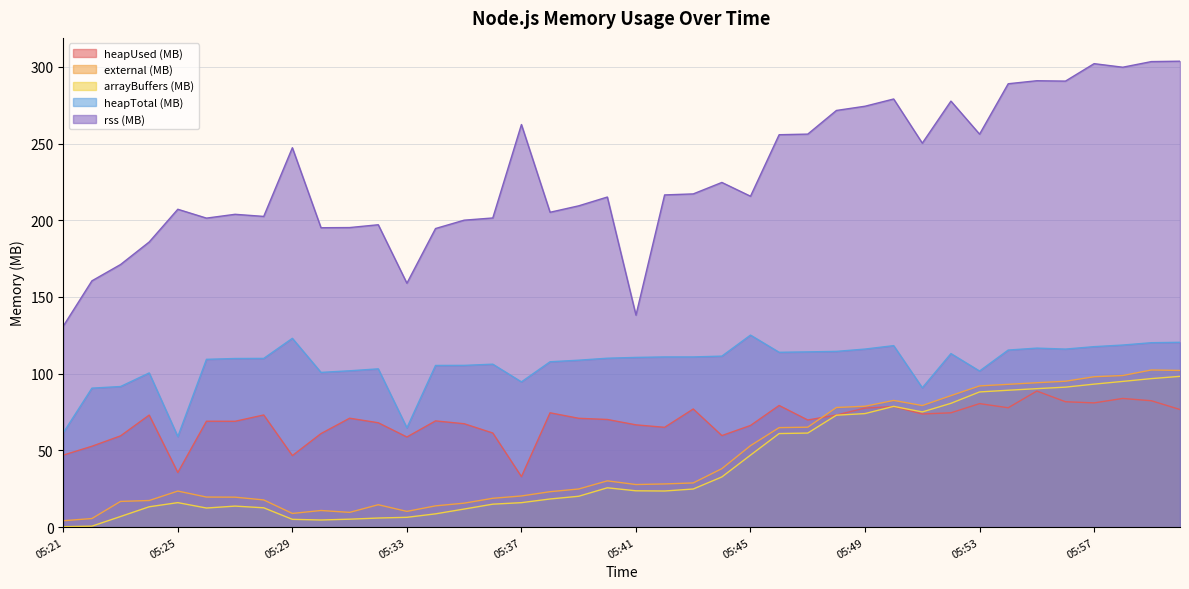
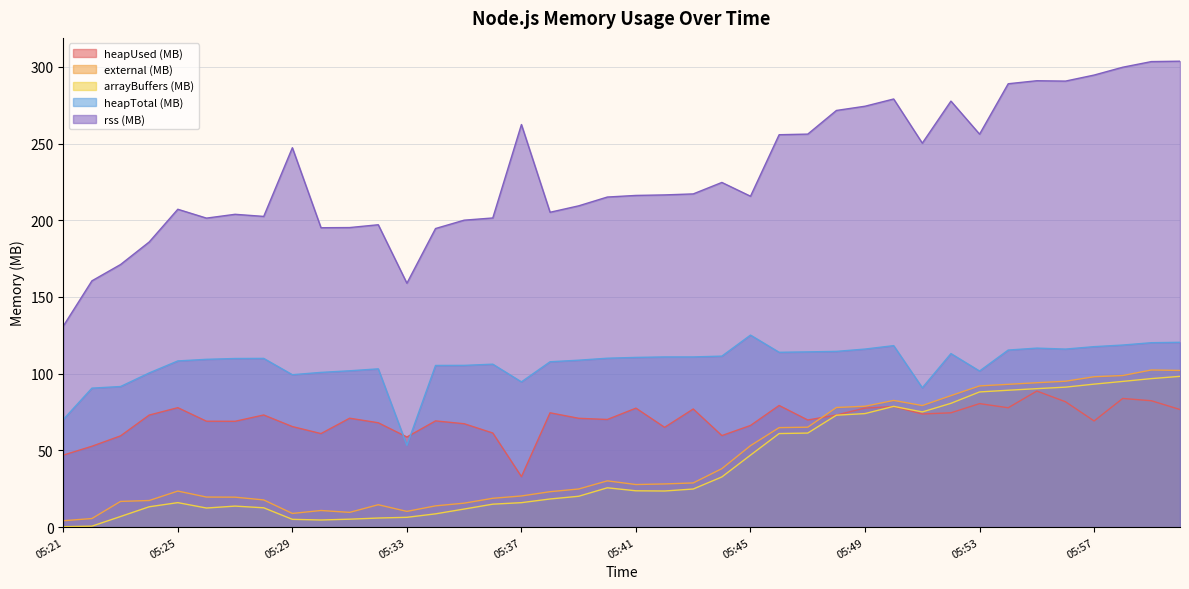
  {
    "heapUsed (MB)": {
      "05:21": 47,
-     "05:25": 36,
-     "05:29": 47,
+     "05:25": 78,
+     "05:29": 66,
      "05:33": 59,
      "05:37": 33,
-     "05:41": 67,
+     "05:41": 78,
      "05:45": 66,
      "05:53": 80,
-     "05:57": 81
+     "05:57": 69
    },
    "heapTotal (MB)": {
-     "05:21": 61,
-     "05:25": 59,
-     "05:29": 123,
-     "05:33": 65,
+     "05:21": 70,
+     "05:25": 108,
+     "05:29": 99,
+     "05:33": 53,
      "05:37": 95,
      "05:41": 111,
      "05:45": 125,
      "05:49": 116,
      "05:53": 102,
      "05:57": 118
    },
    "rss (MB)": {
      "05:21": 131,
      "05:25": 207,
      "05:29": 247,
      "05:33": 159,
      "05:37": 262,
-     "05:41": 138,
+     "05:41": 216,
      "05:45": 216,
      "05:49": 274,
      "05:53": 256,
-     "05:57": 302
+     "05:57": 295
    }
  }
